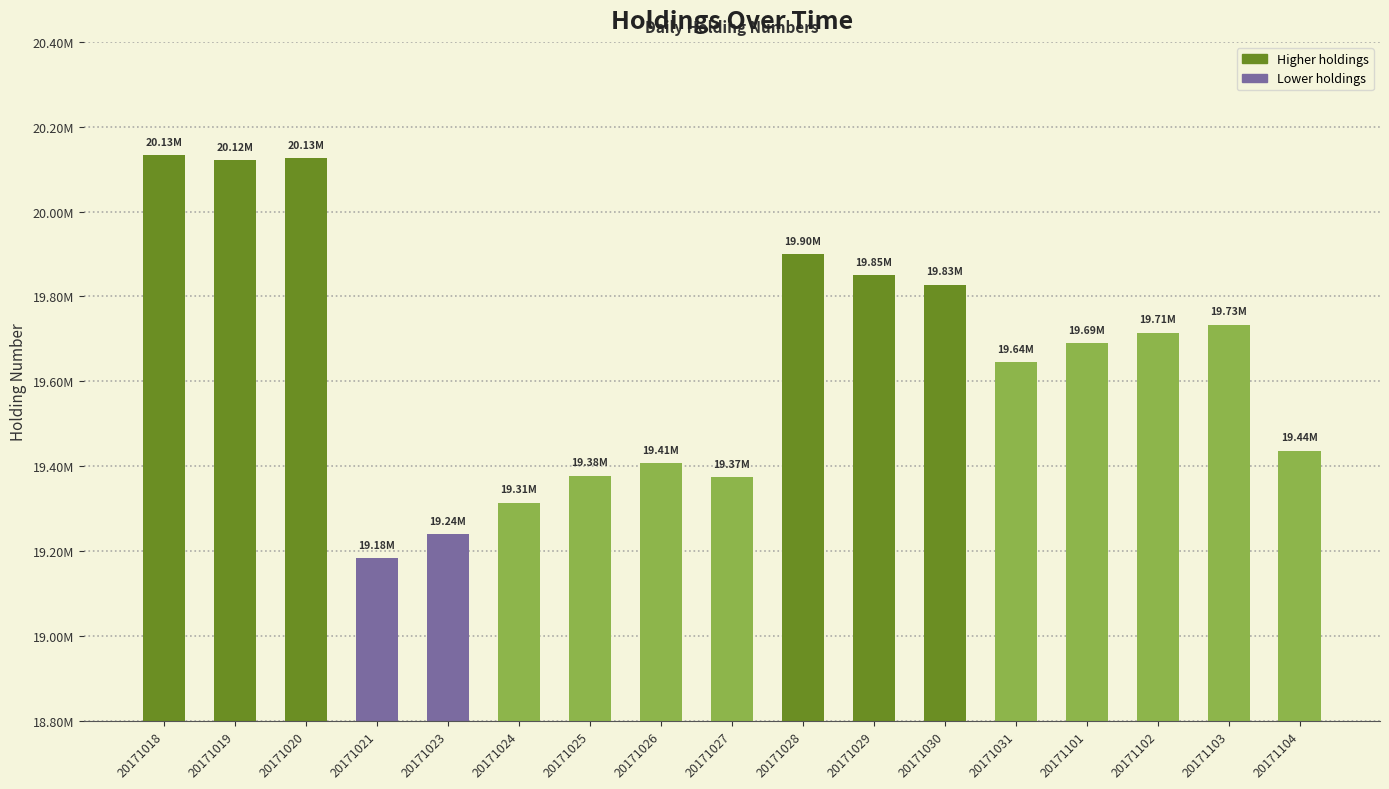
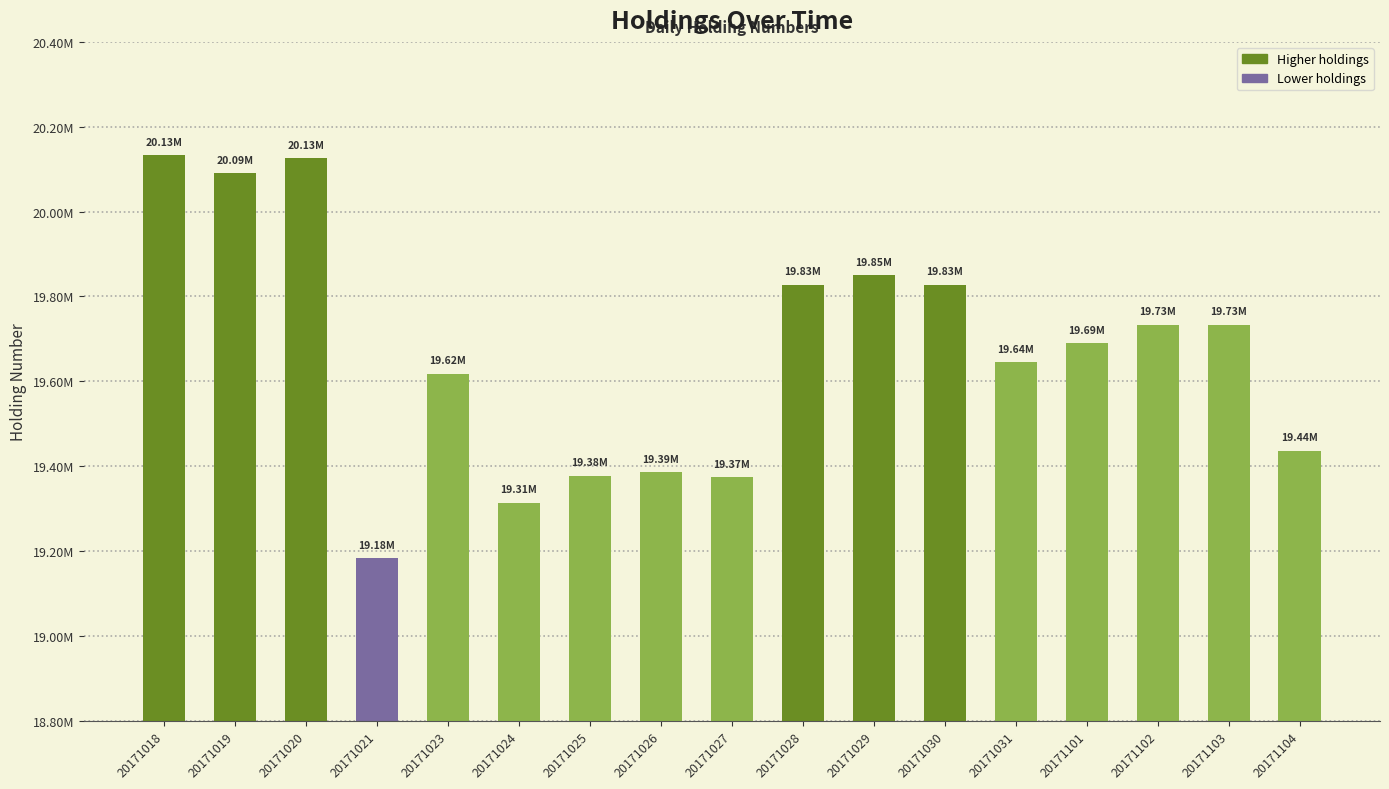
  {
    "20171018": "20.13M",
-   "20171019": "20.12M",
+   "20171019": "20.09M",
    "20171020": "20.13M",
    "20171021": "19.18M",
-   "20171023": "19.24M",
+   "20171023": "19.62M",
    "20171024": "19.31M",
    "20171025": "19.38M",
-   "20171026": "19.41M",
+   "20171026": "19.39M",
    "20171027": "19.37M",
-   "20171028": "19.90M",
+   "20171028": "19.83M",
    "20171029": "19.85M",
    "20171030": "19.83M",
    "20171031": "19.64M",
    "20171101": "19.69M",
-   "20171102": "19.71M",
+   "20171102": "19.73M",
    "20171103": "19.73M",
    "20171104": "19.44M"
  }
